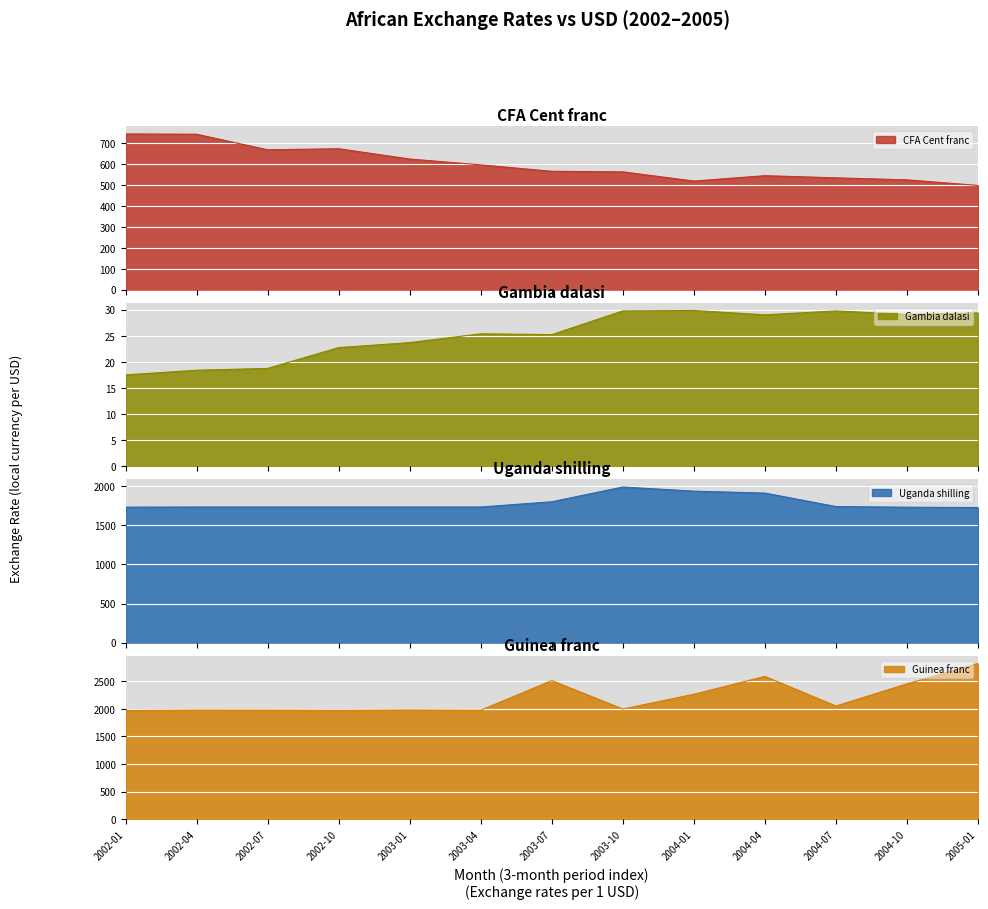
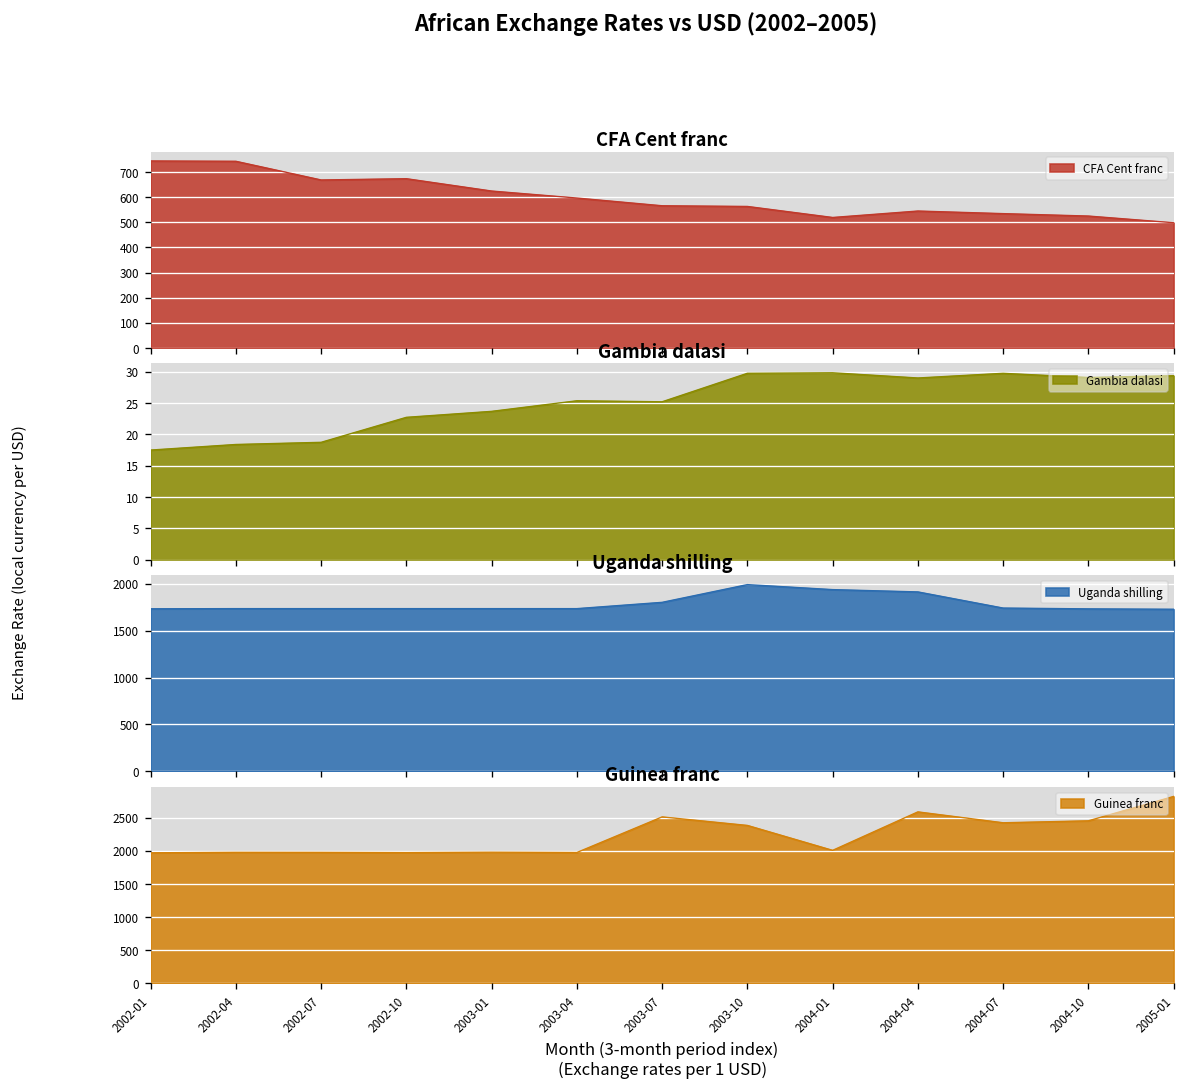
  {
    "Guinea franc": {
      "2002-01": 2000,
      "2002-04": 2000,
      "2002-07": 2000,
      "2002-10": 2000,
      "2003-01": 2000,
      "2003-04": 2000,
      "2003-07": 2500,
-     "2003-10": 2000,
-     "2004-01": 2300,
+     "2003-10": 2400,
+     "2004-01": 2000,
      "2004-04": 2600,
-     "2004-07": 2000,
+     "2004-07": 2400,
      "2004-10": 2500,
      "2005-01": 2800
    }
  }
